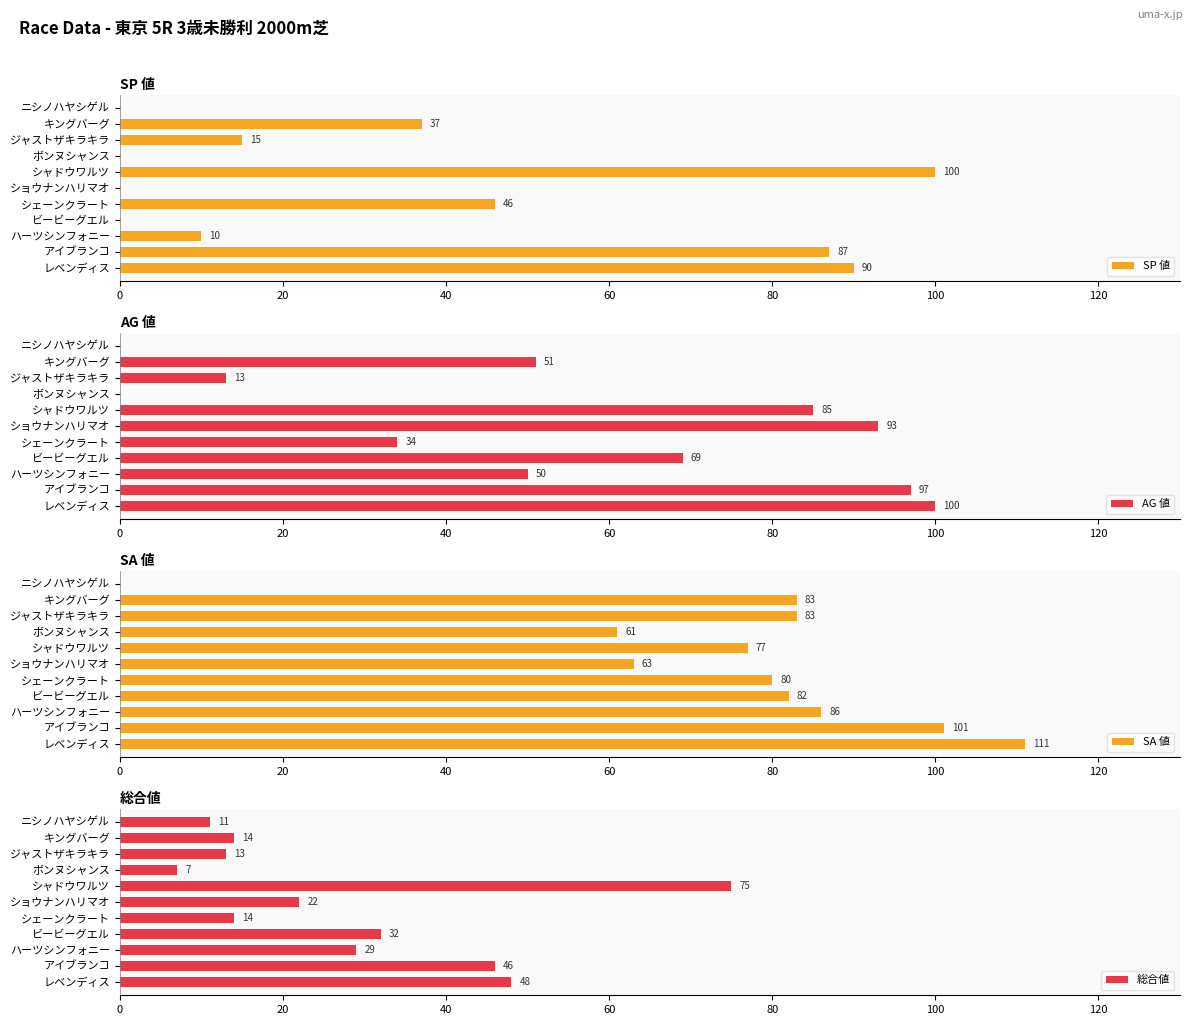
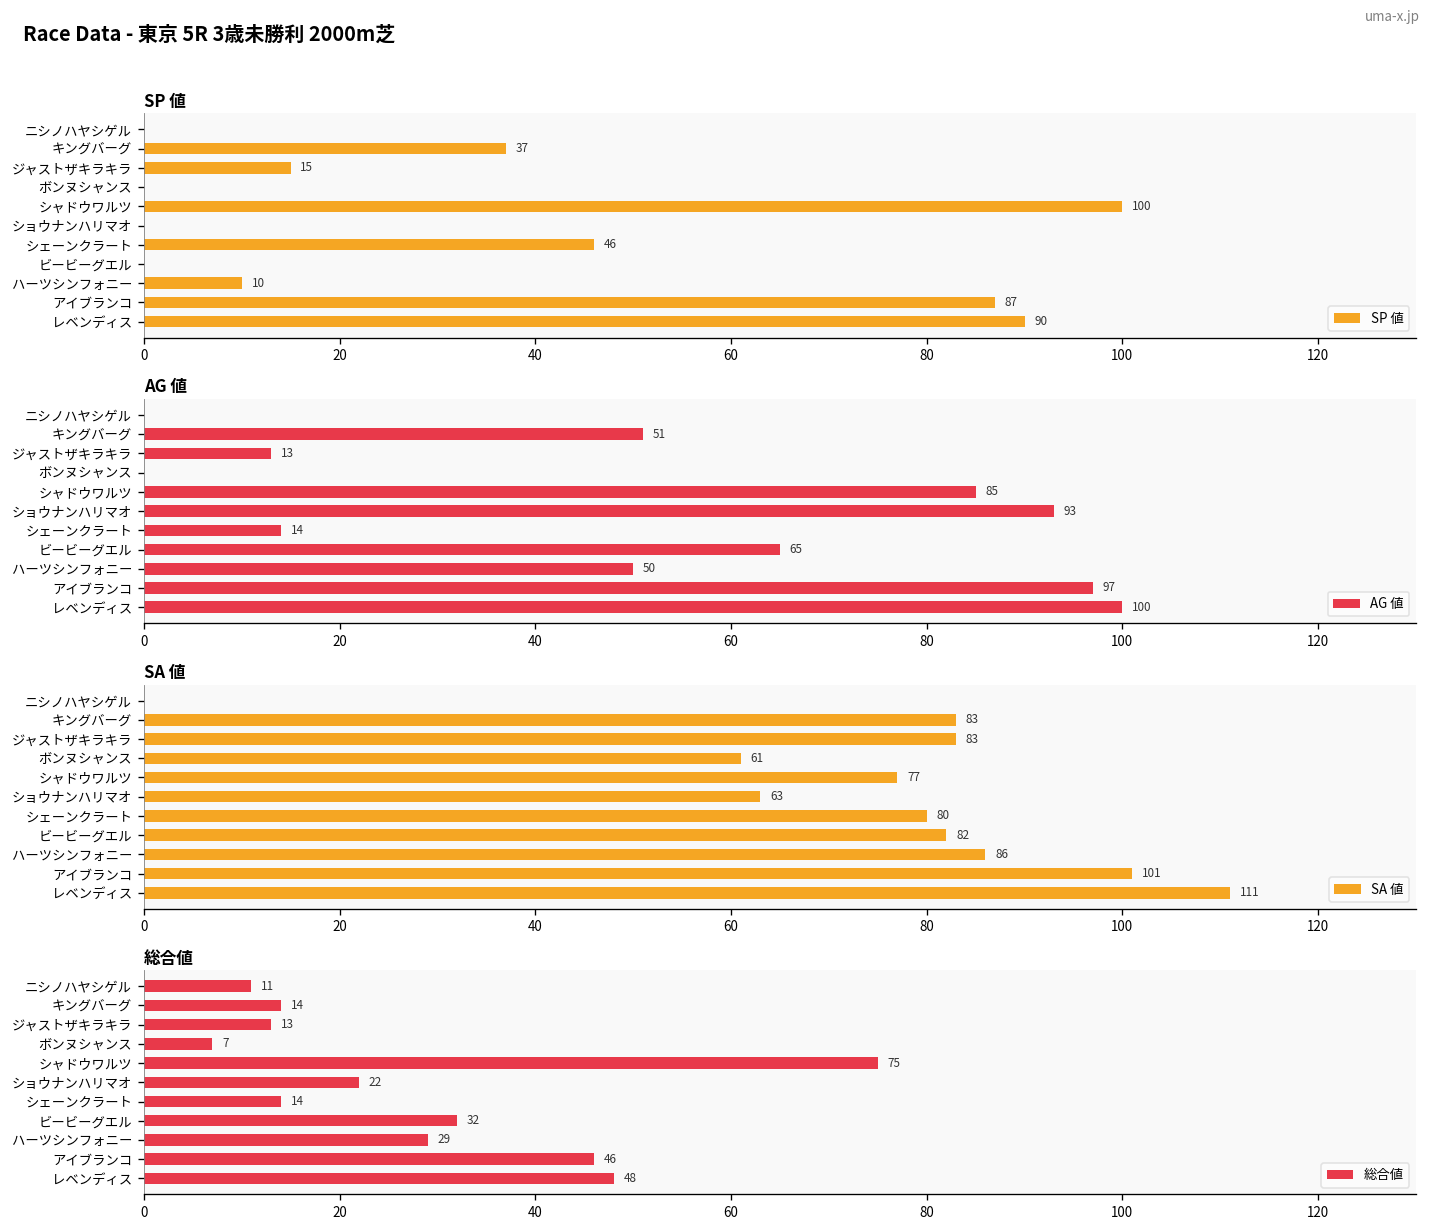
  {
    "SP 値": {
      "キングバーグ": 37,
      "ジャストザキラキラ": 15,
      "シャドウワルツ": 100,
      "シェーンクラート": 46,
      "ハーツシンフォニー": 10,
      "アイブランコ": 87,
      "レベンディス": 90
    },
    "AG 値": {
      "キングバーグ": 51,
      "ジャストザキラキラ": 13,
      "シャドウワルツ": 85,
      "ショウナンハリマオ": 93,
-     "シェーンクラート": 34,
-     "ビービーグエル": 69,
+     "シェーンクラート": 14,
+     "ビービーグエル": 65,
      "ハーツシンフォニー": 50,
      "アイブランコ": 97,
      "レベンディス": 100
    },
    "SA 値": {
      "キングバーグ": 83,
      "ジャストザキラキラ": 83,
      "ボンヌシャンス": 61,
      "シャドウワルツ": 77,
      "ショウナンハリマオ": 63,
      "シェーンクラート": 80,
      "ビービーグエル": 82,
      "ハーツシンフォニー": 86,
      "アイブランコ": 101,
      "レベンディス": 111
    },
    "総合値": {
      "ニシノハヤシゲル": 11,
      "キングバーグ": 14,
      "ジャストザキラキラ": 13,
      "ボンヌシャンス": 7,
      "シャドウワルツ": 75,
      "ショウナンハリマオ": 22,
      "シェーンクラート": 14,
      "ビービーグエル": 32,
      "ハーツシンフォニー": 29,
      "アイブランコ": 46,
      "レベンディス": 48
    }
  }
